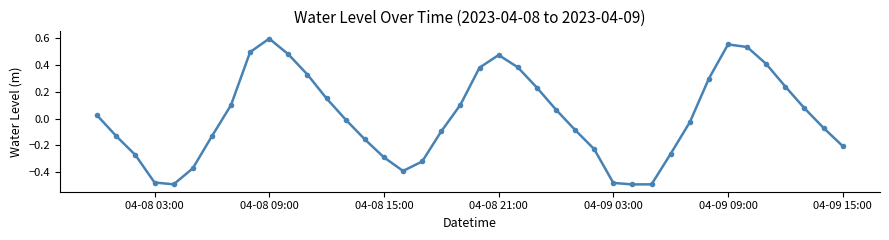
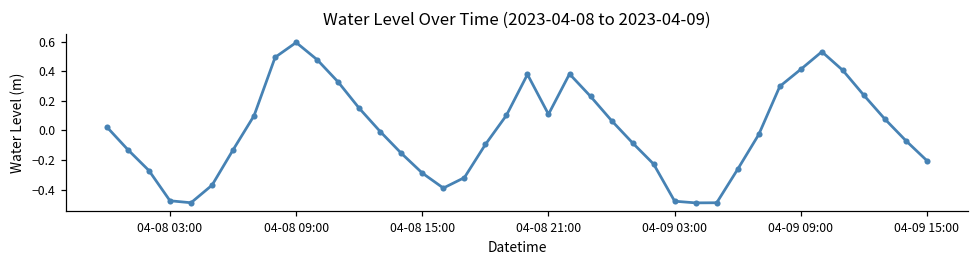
  {
    "04-08 03:00": -0.48,
    "04-08 09:00": 0.59,
    "04-08 15:00": -0.29,
-   "04-08 21:00": 0.47,
+   "04-08 21:00": 0.11,
    "04-09 03:00": -0.48,
-   "04-09 09:00": 0.55,
+   "04-09 09:00": 0.41,
    "04-09 15:00": -0.21
  }
